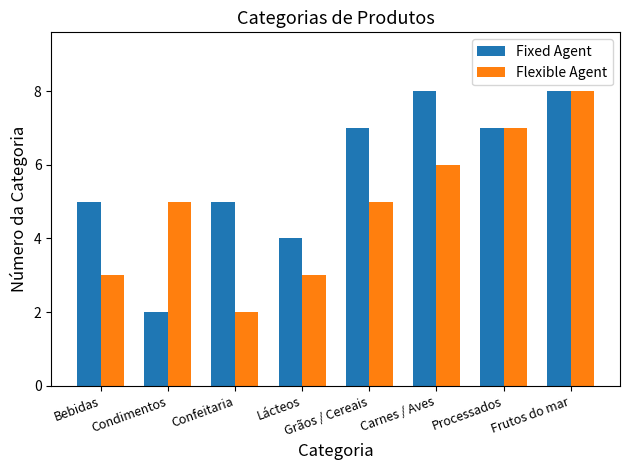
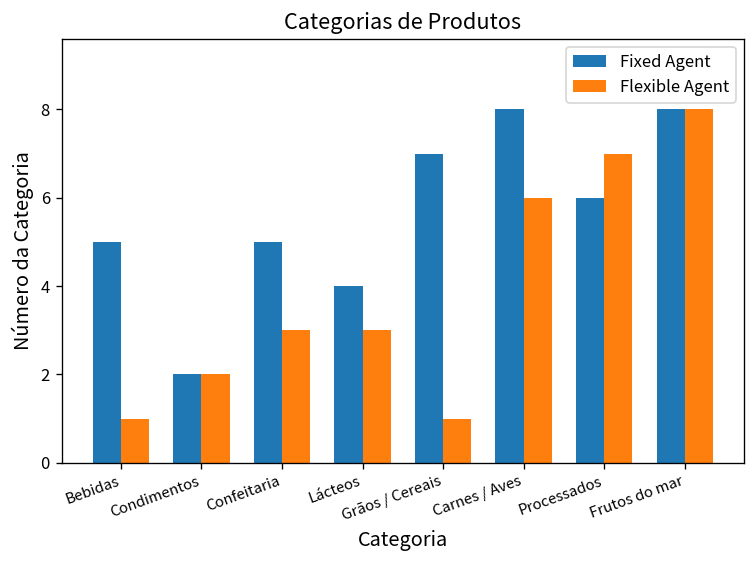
  {
    "Fixed Agent": {
      "Bebidas": 5,
      "Condimentos": 2,
      "Confeitaria": 5,
      "Lácteos": 4,
      "Grãos / Cereais": 7,
      "Carnes / Aves": 8,
-     "Processados": 7,
+     "Processados": 6,
      "Frutos do mar": 8
    },
    "Flexible Agent": {
-     "Bebidas": 3,
-     "Condimentos": 5,
-     "Confeitaria": 2,
+     "Bebidas": 1,
+     "Condimentos": 2,
+     "Confeitaria": 3,
      "Lácteos": 3,
-     "Grãos / Cereais": 5,
+     "Grãos / Cereais": 1,
      "Carnes / Aves": 6,
      "Processados": 7,
      "Frutos do mar": 8
    }
  }
